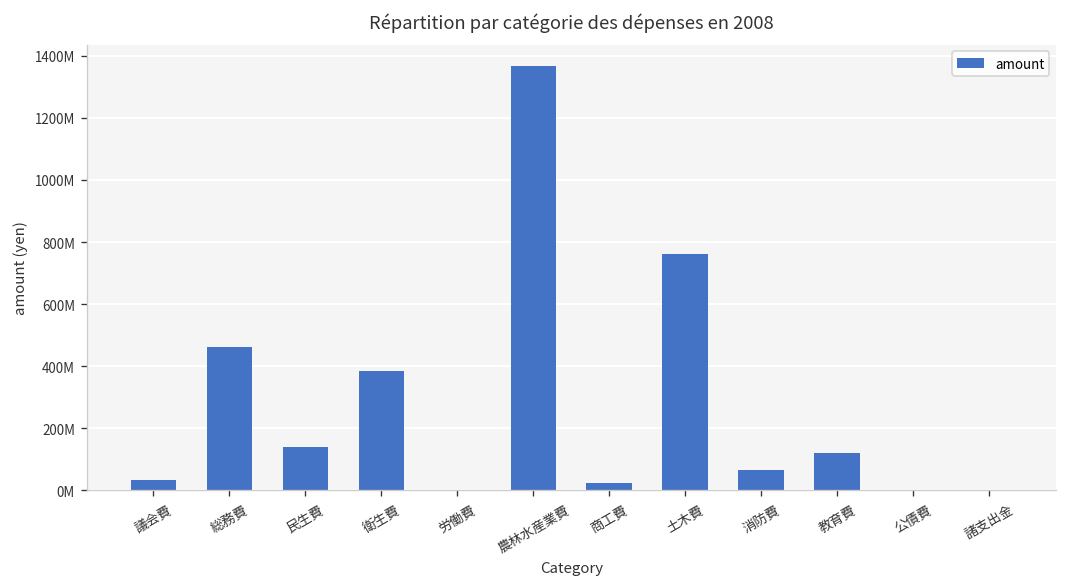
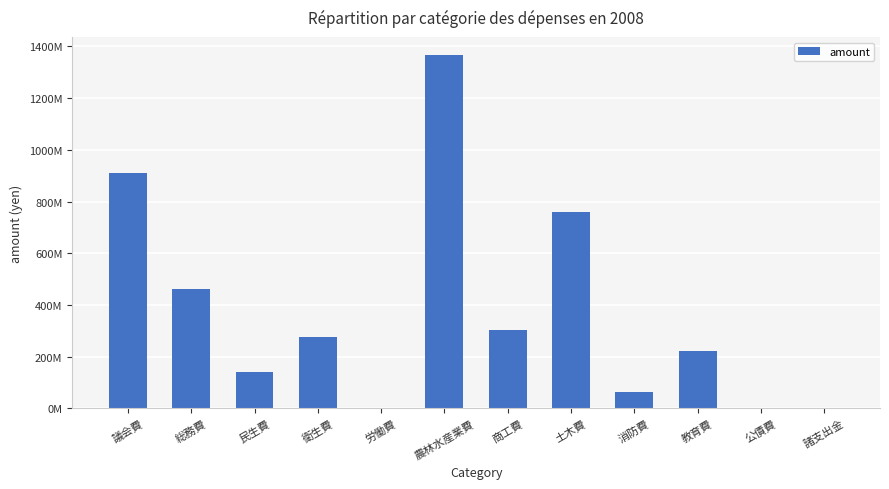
  {
-   "議会費": 30000000,
+   "議会費": 910000000,
    "総務費": 460000000,
    "民生費": 140000000,
-   "衛生費": 380000000,
+   "衛生費": 280000000,
    "労働費": 0,
    "農林水産業費": 1370000000,
-   "商工費": 20000000,
+   "商工費": 310000000,
    "土木費": 760000000,
    "消防費": 70000000,
-   "教育費": 120000000,
+   "教育費": 220000000,
    "公債費": 0,
    "諸支出金": 0
  }
